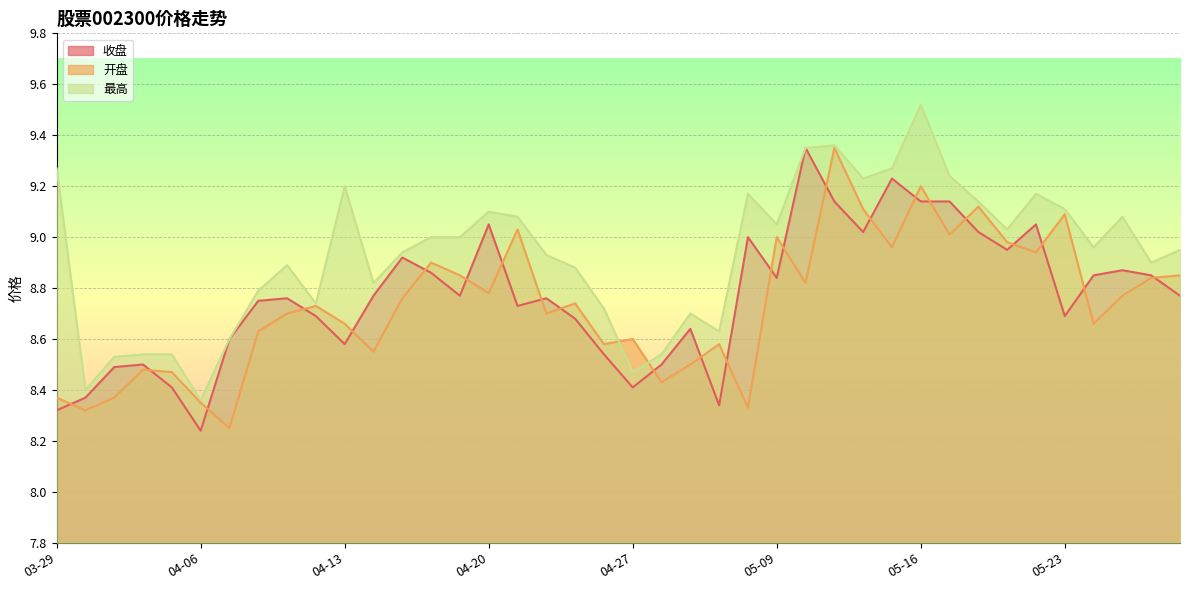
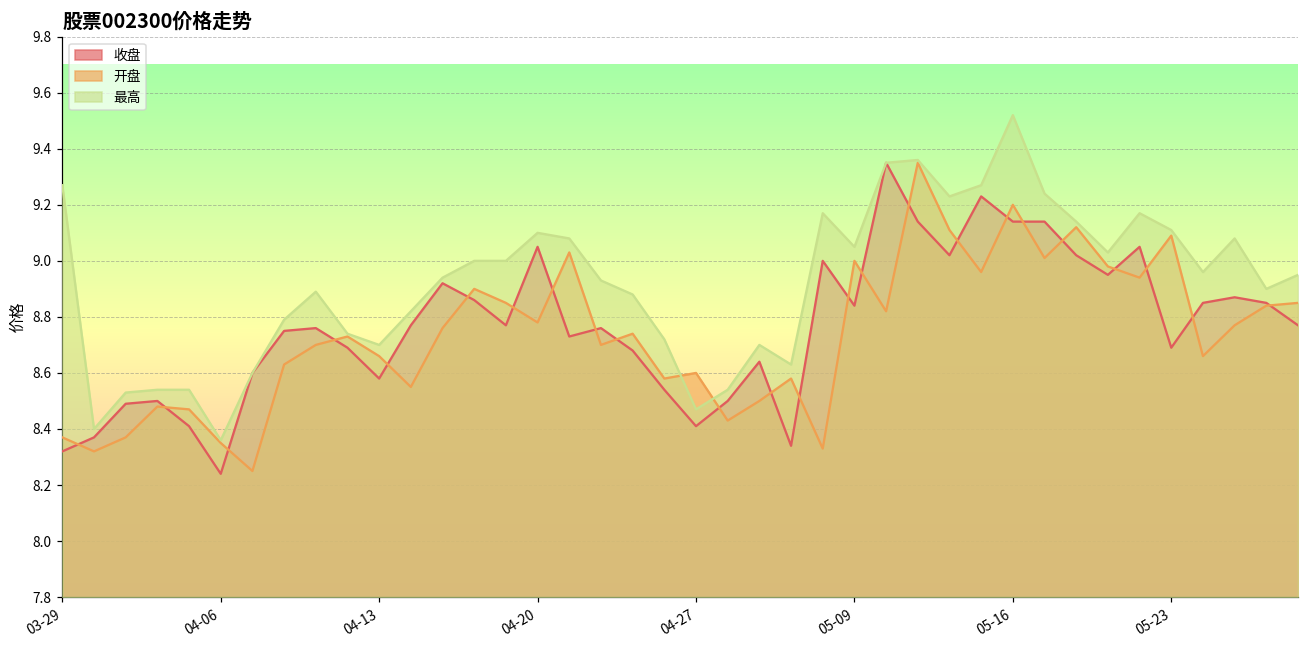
  {
    "最高": {
      "03-29": 9.27,
-     "04-13": 9.2,
+     "04-13": 8.7,
      "04-20": 9.1,
      "04-27": 8.47,
      "05-09": 9.05,
      "05-16": 9.52,
      "05-23": 9.11
    }
  }
